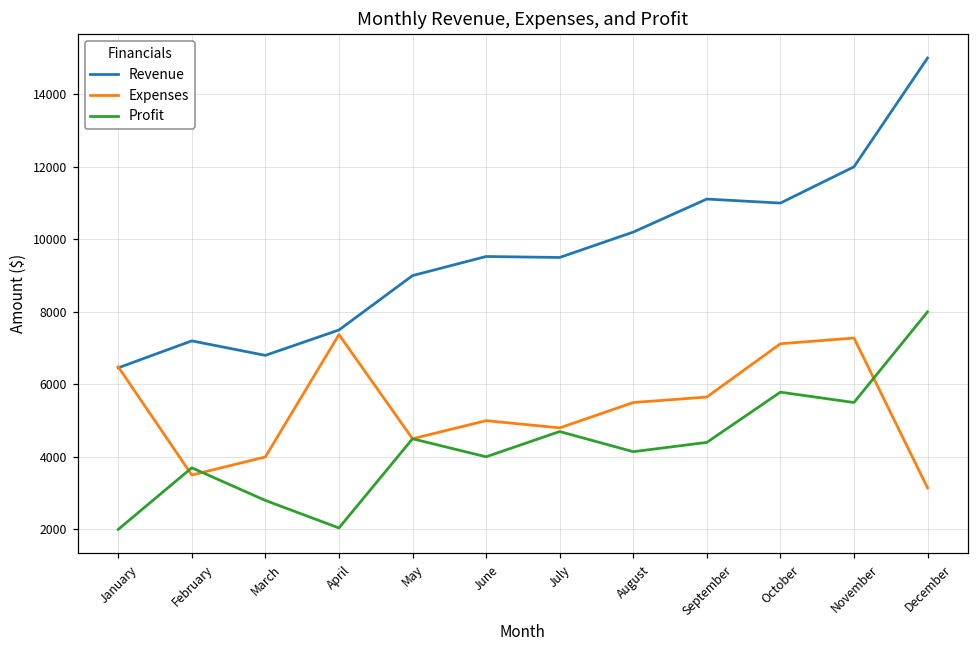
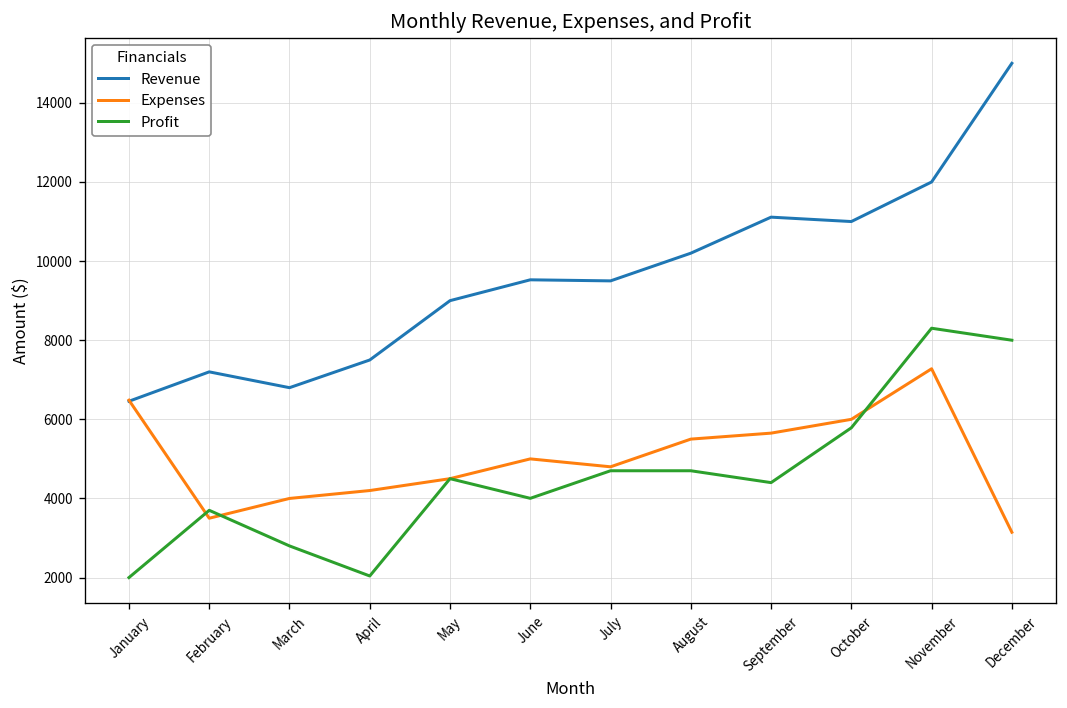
  {
    "Revenue": {
      "February": 7200,
      "March": 6800,
      "April": 7500,
      "May": 9000,
      "June": 9500,
      "July": 9500,
      "August": 10200,
      "September": 11100,
      "October": 11000,
      "November": 12000,
      "December": 15000
    },
    "Expenses": {
      "February": 3500,
      "March": 4000,
-     "April": 7400,
+     "April": 4200,
      "June": 5000,
      "July": 4800,
      "August": 5500,
      "September": 5700,
-     "October": 7100,
+     "October": 6000,
      "November": 7300,
      "December": 3100
    },
    "Profit": {
      "January": 2000,
      "February": 3700,
      "March": 2800,
      "April": 2000,
      "June": 4000,
      "July": 4700,
-     "August": 4100,
+     "August": 4700,
      "September": 4400,
      "October": 5800,
-     "November": 5500,
+     "November": 8300,
      "December": 8000
    }
  }
